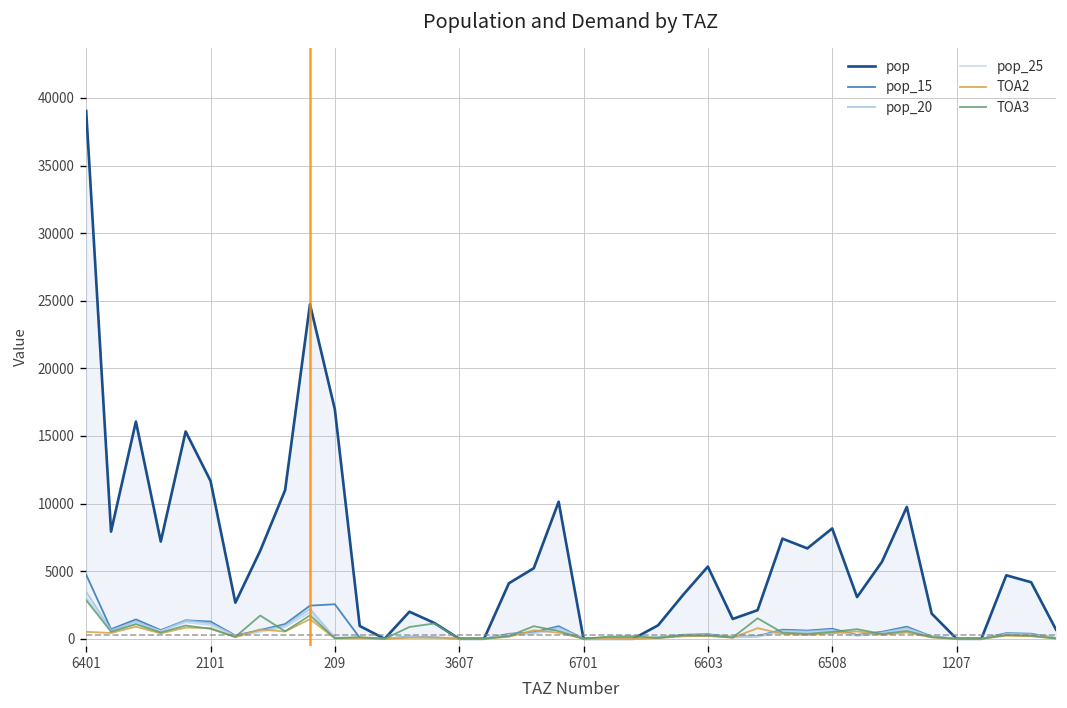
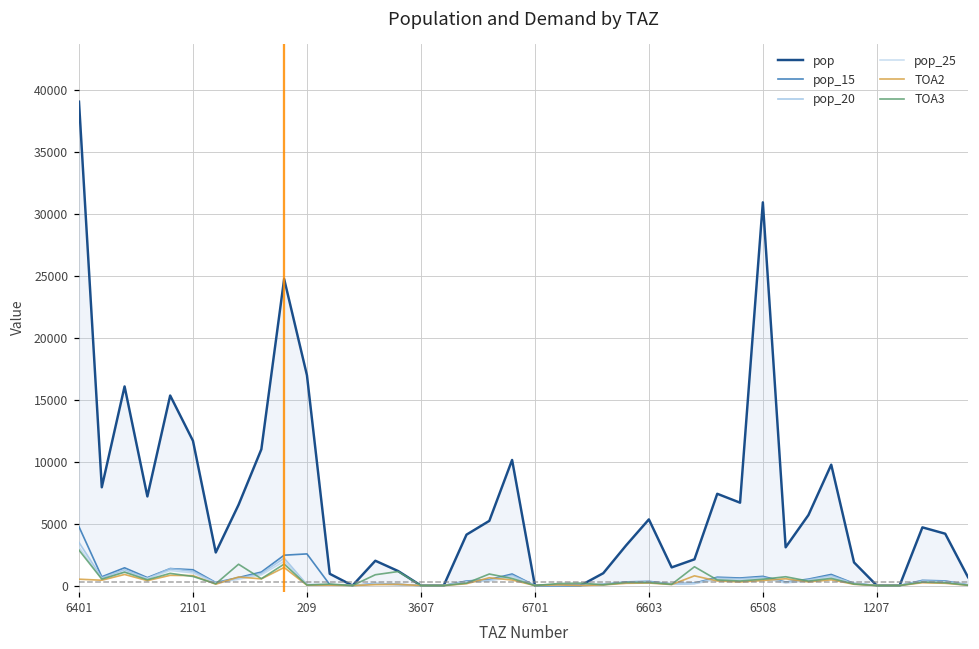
  {
    "pop": {
      "6401": 39000,
      "2101": 11700,
      "209": 17000,
      "6603": 5300,
-     "6508": 8200
+     "6508": 30900
    },
    "pop_15": {
      "6401": 4700,
      "209": 2600
    },
    "TOA2": {
      "6401": 500
    },
    "TOA3": {
      "6401": 2900
    }
  }
